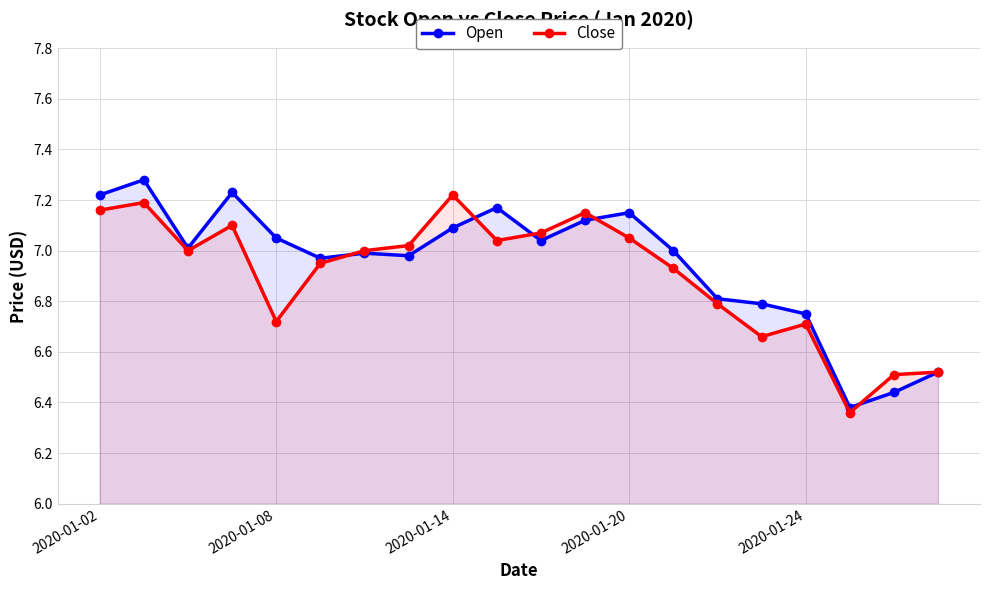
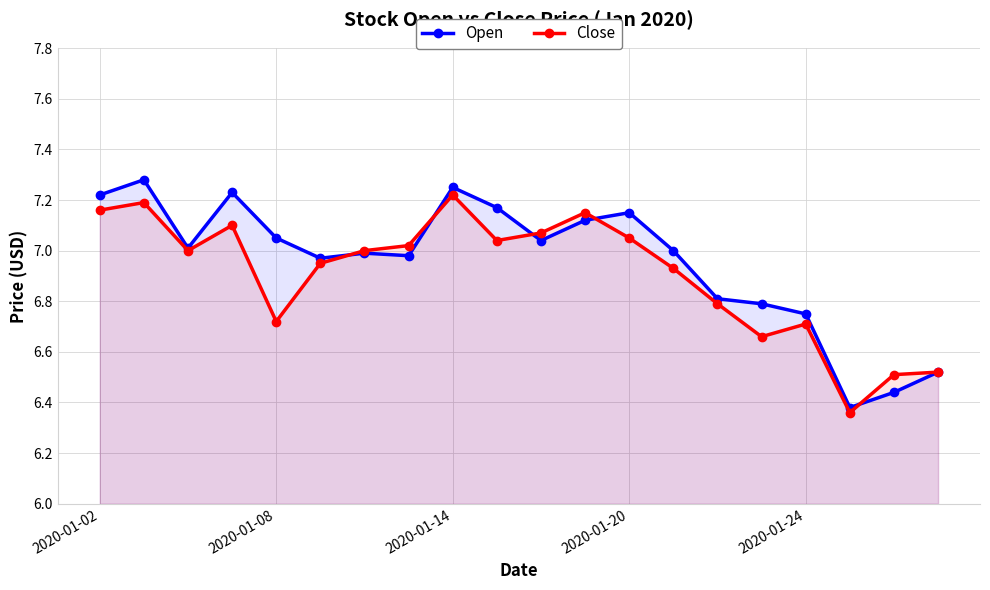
  {
    "Open": {
      "2020-01-02": 7.22,
      "2020-01-08": 7.05,
-     "2020-01-14": 7.09,
+     "2020-01-14": 7.25,
      "2020-01-20": 7.15,
      "2020-01-24": 6.75
    },
    "Close": {
      "2020-01-02": 7.16,
      "2020-01-08": 6.72,
      "2020-01-14": 7.22,
      "2020-01-20": 7.05,
      "2020-01-24": 6.71
    }
  }
